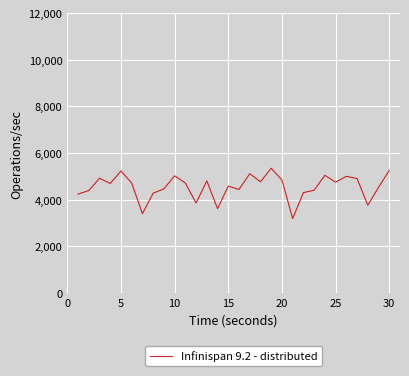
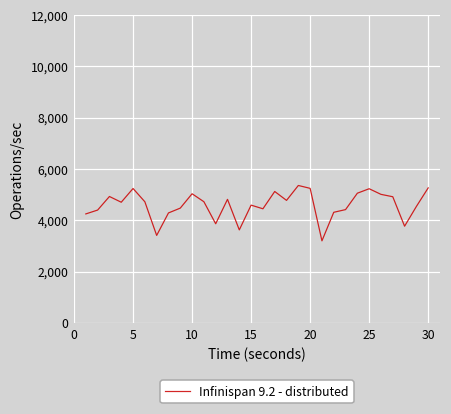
  {
    "5": "5,200",
    "10": "5,000",
    "15": "4,600",
-   "20": "4,800",
-   "25": "4,800",
+   "20": "5,200",
+   "25": "5,200",
    "30": "5,300"
  }
